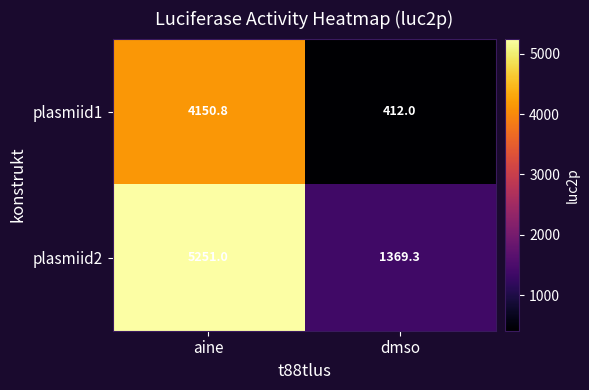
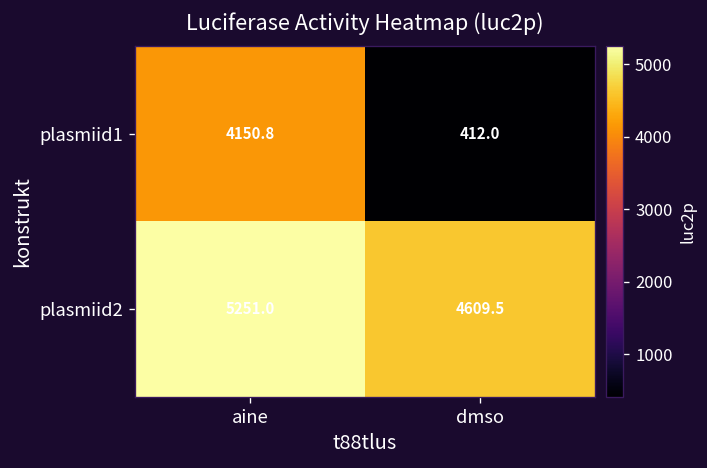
  {
    "plasmiid1": {
      "aine": 4150.8,
      "dmso": 412.0
    },
    "plasmiid2": {
      "aine": 5251.0,
-     "dmso": 1369.3
+     "dmso": 4609.5
    }
  }
